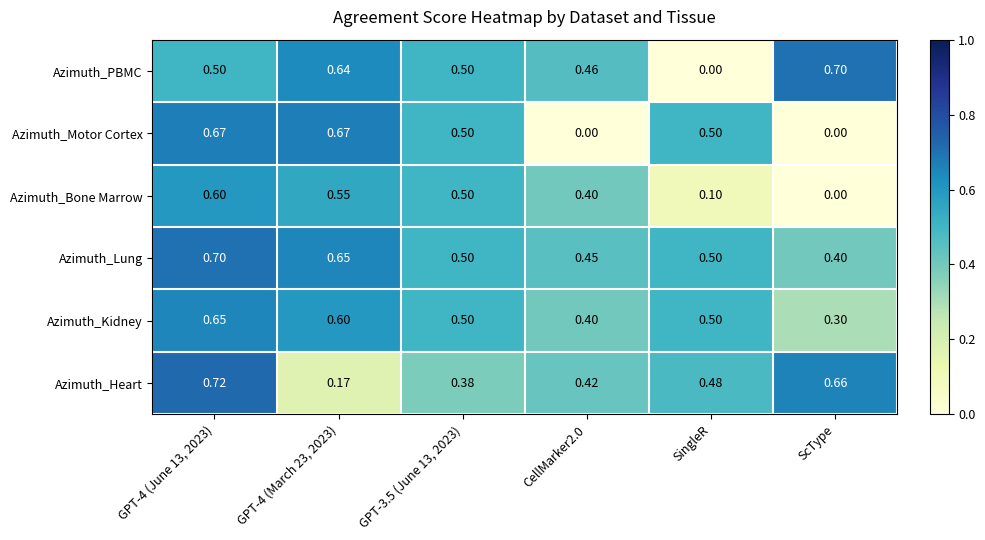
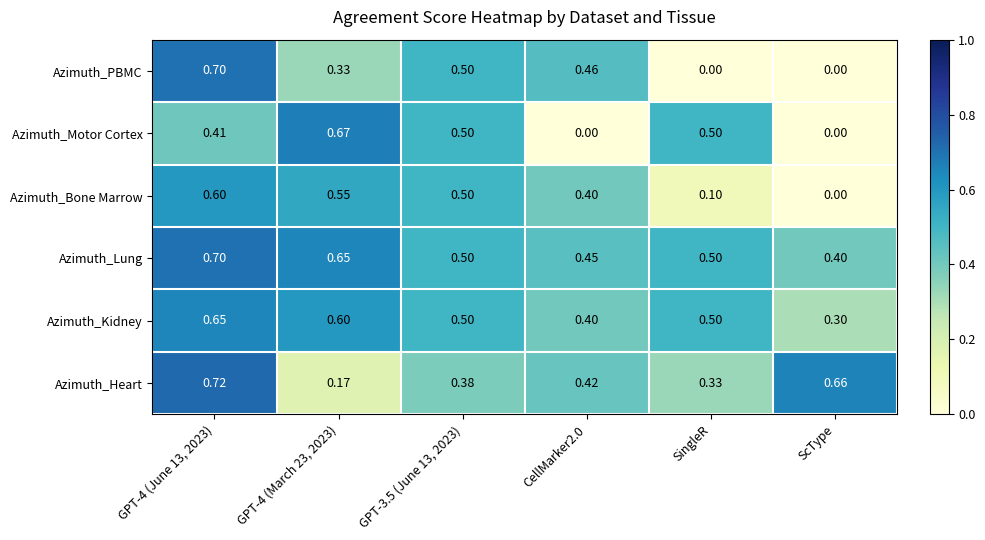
  {
    "Azimuth_PBMC": {
-     "GPT-4 (June 13, 2023)": 0.50,
-     "GPT-4 (March 23, 2023)": 0.64,
+     "GPT-4 (June 13, 2023)": 0.70,
+     "GPT-4 (March 23, 2023)": 0.33,
      "GPT-3.5 (June 13, 2023)": 0.50,
      "CellMarker2.0": 0.46,
      "SingleR": 0.00,
-     "ScType": 0.70
+     "ScType": 0.00
    },
    "Azimuth_Motor Cortex": {
-     "GPT-4 (June 13, 2023)": 0.67,
+     "GPT-4 (June 13, 2023)": 0.41,
      "GPT-4 (March 23, 2023)": 0.67,
      "GPT-3.5 (June 13, 2023)": 0.50,
      "CellMarker2.0": 0.00,
      "SingleR": 0.50,
      "ScType": 0.00
    },
    "Azimuth_Bone Marrow": {
      "GPT-4 (June 13, 2023)": 0.60,
      "GPT-4 (March 23, 2023)": 0.55,
      "GPT-3.5 (June 13, 2023)": 0.50,
      "CellMarker2.0": 0.40,
      "SingleR": 0.10,
      "ScType": 0.00
    },
    "Azimuth_Lung": {
      "GPT-4 (June 13, 2023)": 0.70,
      "GPT-4 (March 23, 2023)": 0.65,
      "GPT-3.5 (June 13, 2023)": 0.50,
      "CellMarker2.0": 0.45,
      "SingleR": 0.50,
      "ScType": 0.40
    },
    "Azimuth_Kidney": {
      "GPT-4 (June 13, 2023)": 0.65,
      "GPT-4 (March 23, 2023)": 0.60,
      "GPT-3.5 (June 13, 2023)": 0.50,
      "CellMarker2.0": 0.40,
      "SingleR": 0.50,
      "ScType": 0.30
    },
    "Azimuth_Heart": {
      "GPT-4 (June 13, 2023)": 0.72,
      "GPT-4 (March 23, 2023)": 0.17,
      "GPT-3.5 (June 13, 2023)": 0.38,
      "CellMarker2.0": 0.42,
-     "SingleR": 0.48,
+     "SingleR": 0.33,
      "ScType": 0.66
    }
  }
